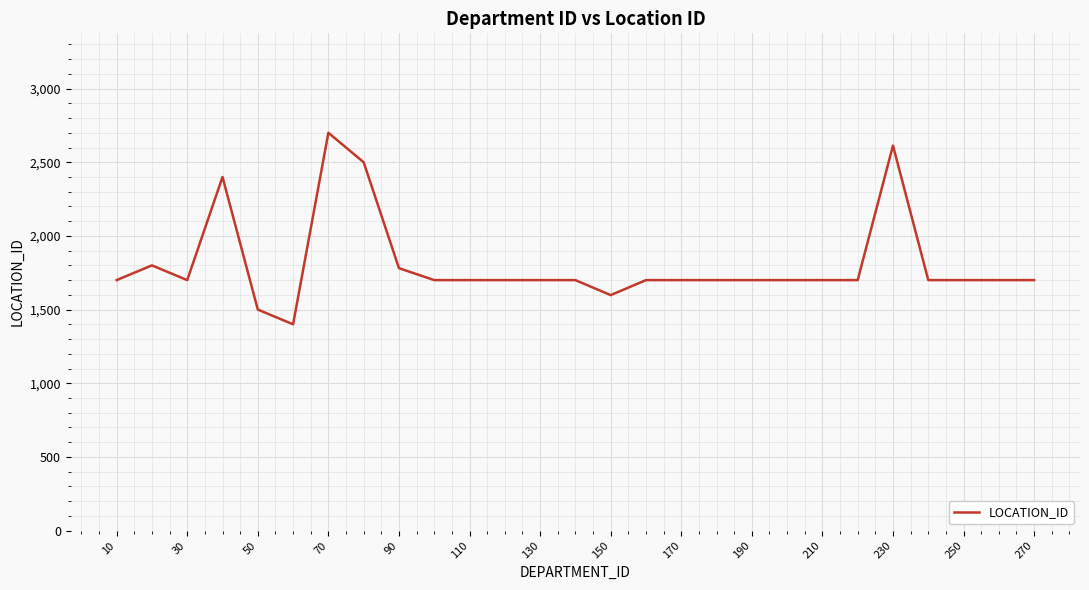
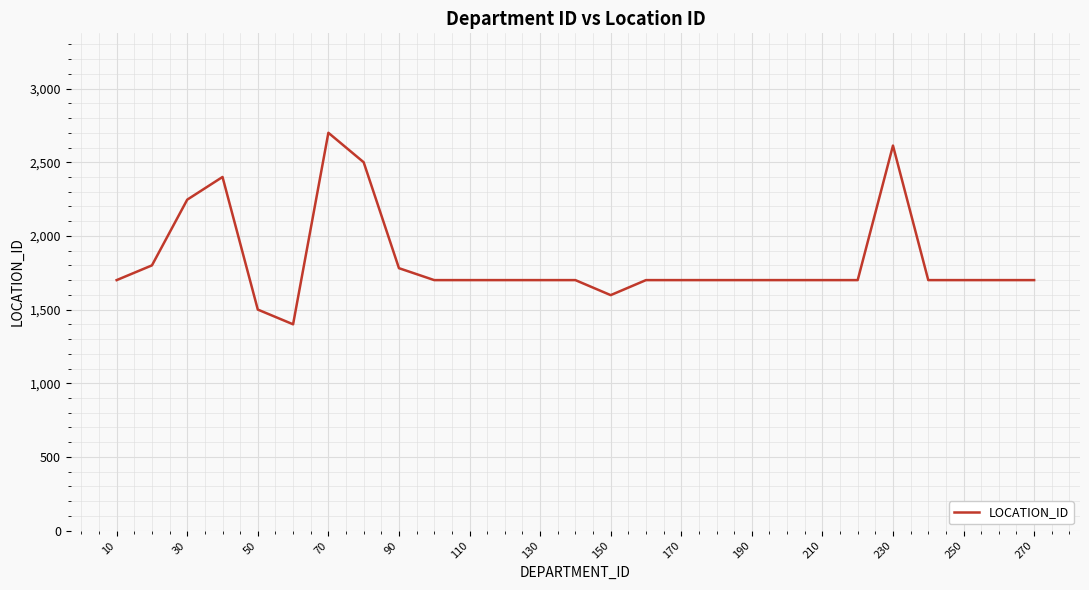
  {
    "10": "1,700",
-   "30": "1,700",
+   "30": "2,250",
    "50": "1,500",
    "70": "2,700",
    "90": "1,780",
    "110": "1,700",
    "130": "1,700",
    "150": "1,600",
    "170": "1,700",
    "190": "1,700",
    "210": "1,700",
    "230": "2,610",
    "250": "1,700",
    "270": "1,700"
  }
